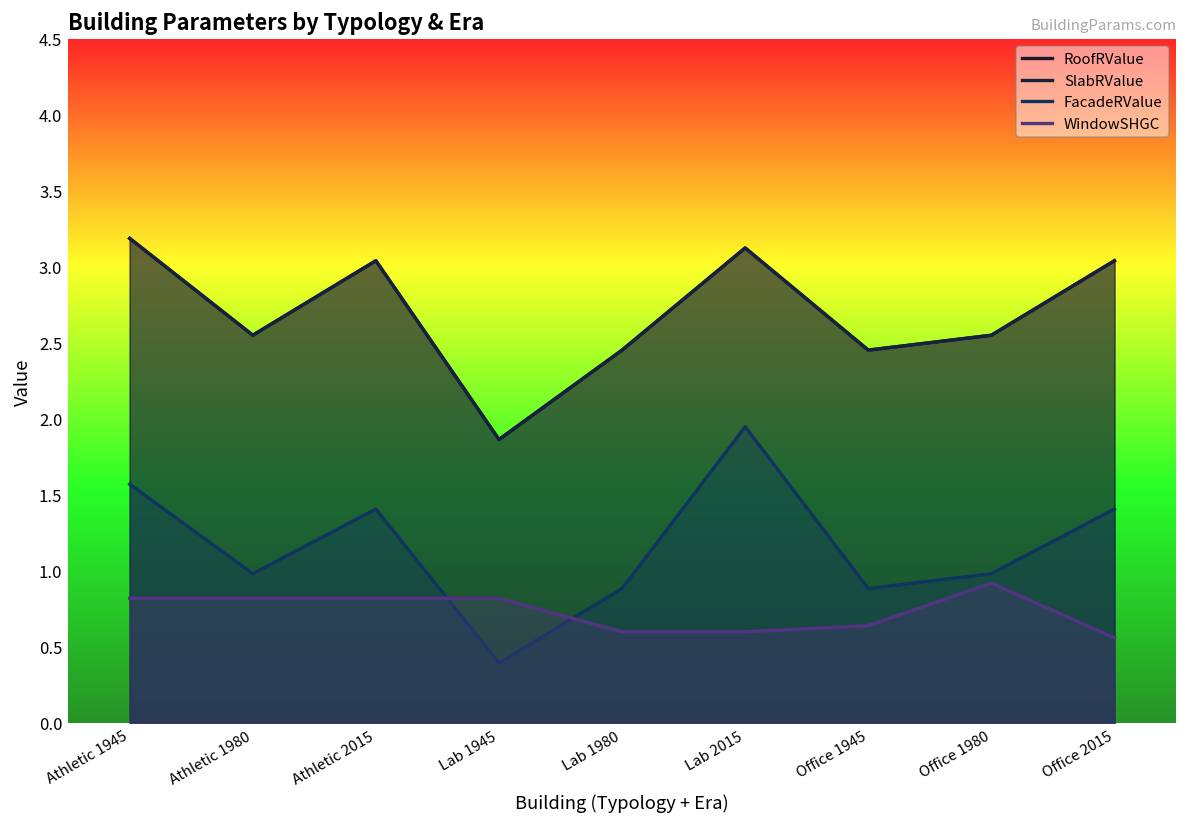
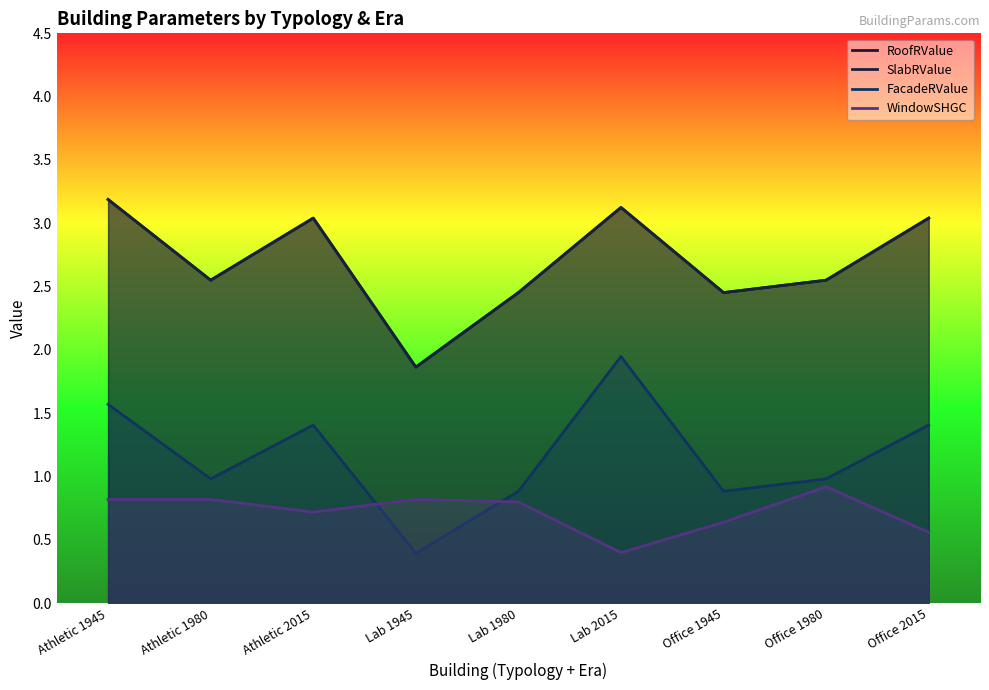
  {
    "WindowSHGC": {
      "Athletic 1945": 0.82,
      "Athletic 1980": 0.82,
-     "Athletic 2015": 0.82,
+     "Athletic 2015": 0.72,
      "Lab 1945": 0.82,
-     "Lab 1980": 0.6,
-     "Lab 2015": 0.6,
+     "Lab 1980": 0.8,
+     "Lab 2015": 0.4,
      "Office 1945": 0.64,
      "Office 1980": 0.92,
      "Office 2015": 0.56
    }
  }
